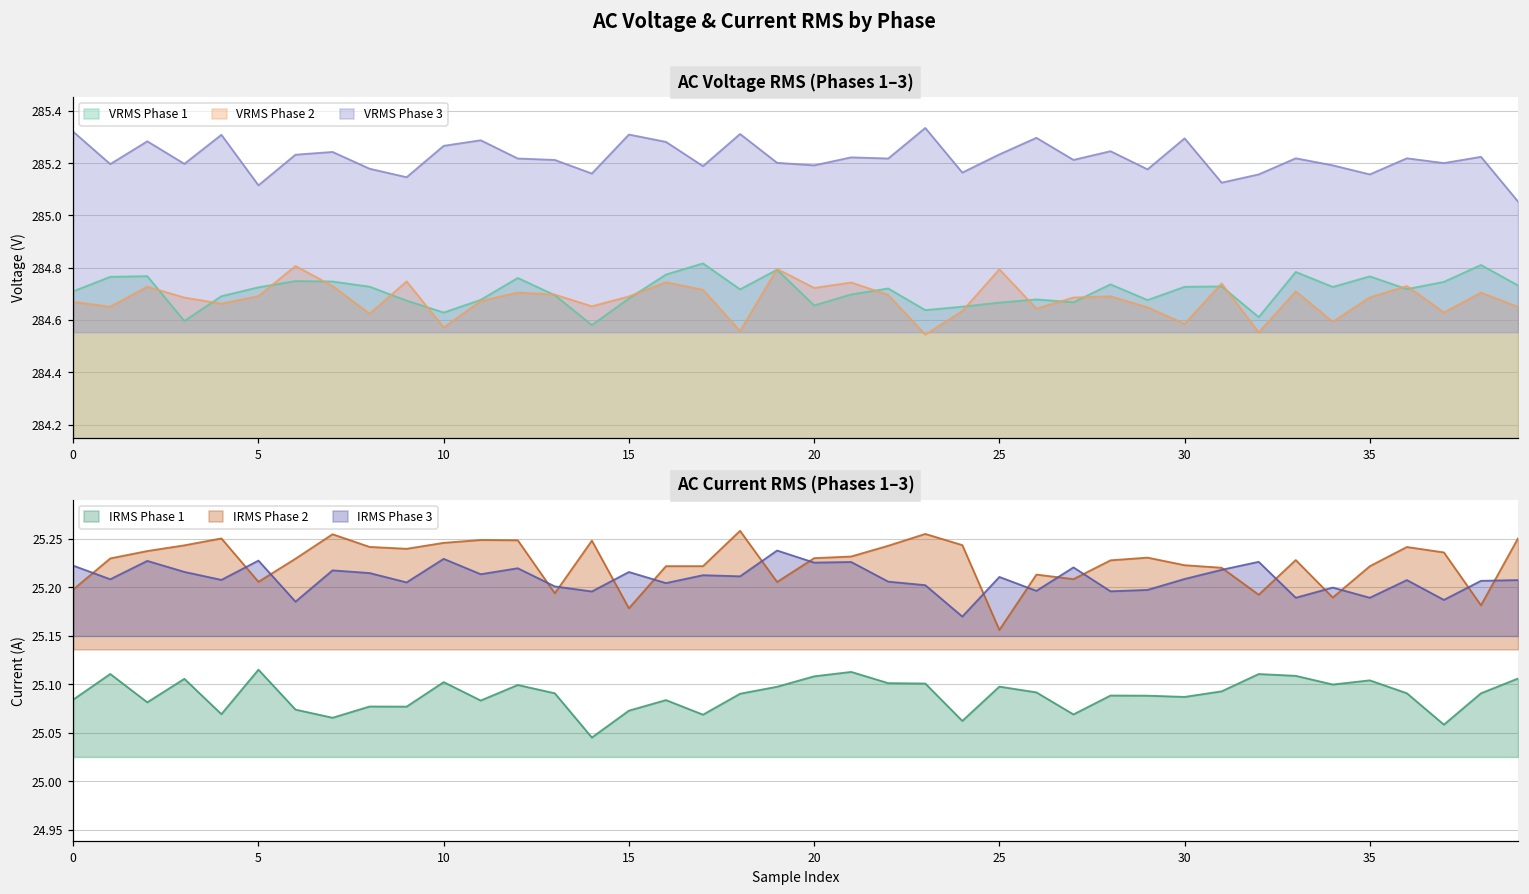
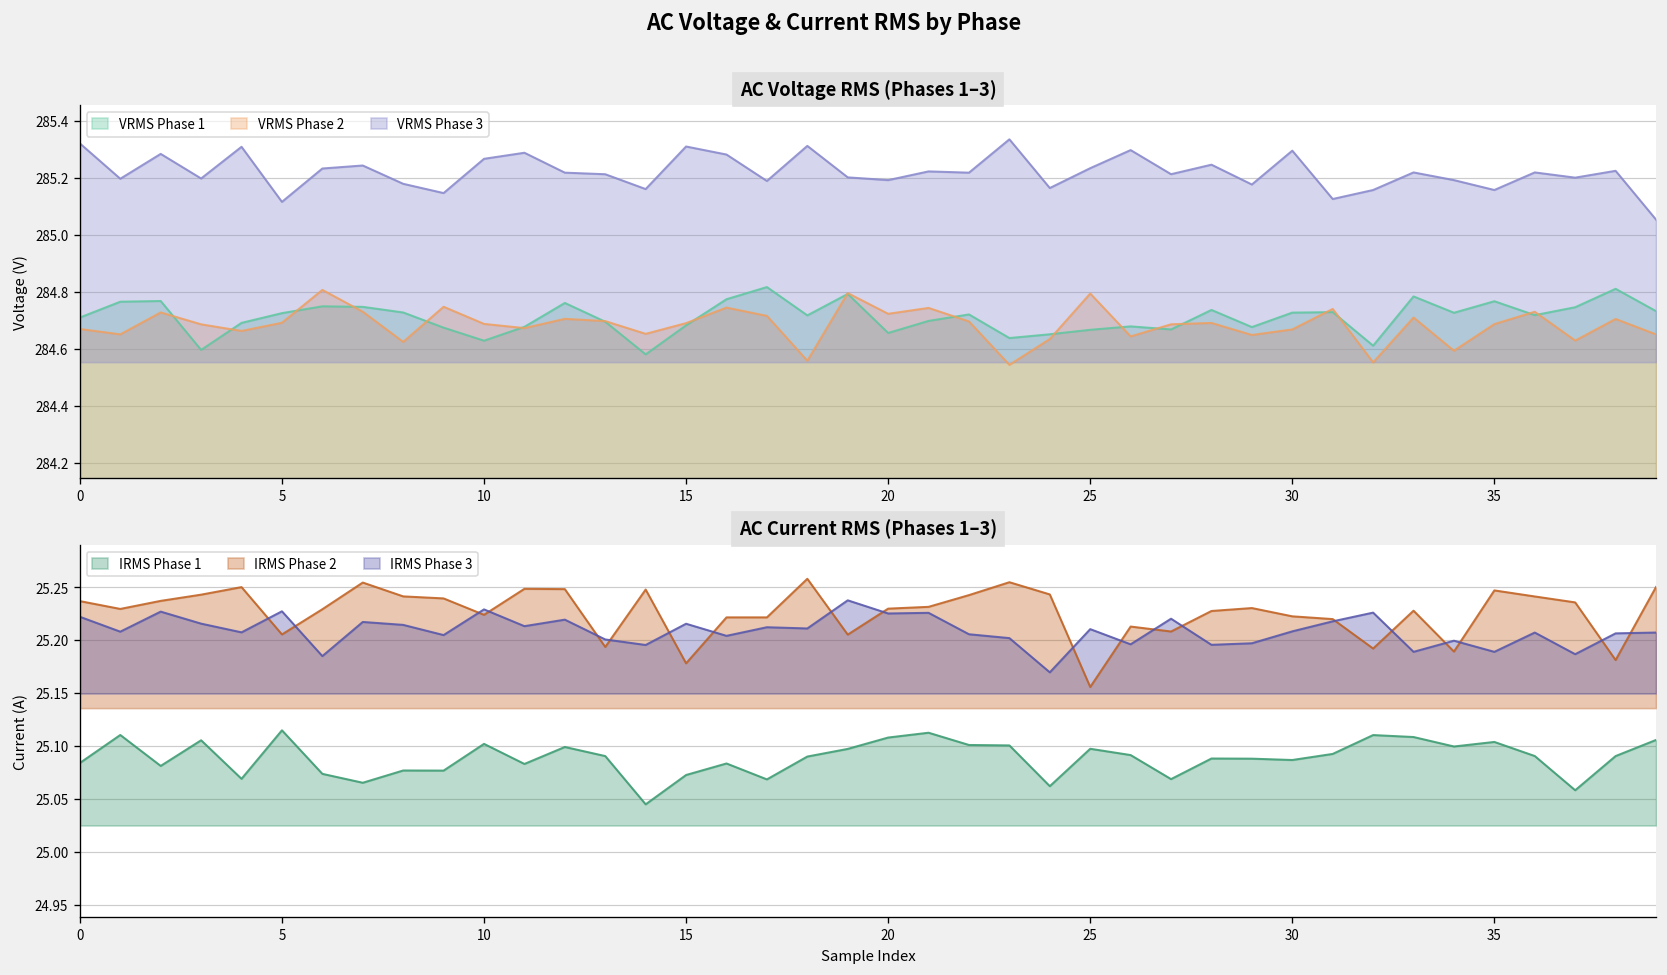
  {
    "AC Voltage RMS (Phases 1–3)": {
      "VRMS Phase 2": {
        "0": 284.67,
        "5": 284.69,
-       "10": 284.57,
+       "10": 284.69,
        "20": 284.72,
        "25": 284.79,
-       "30": 284.59,
+       "30": 284.67,
        "35": 284.69
      }
    },
    "AC Current RMS (Phases 1–3)": {
      "IRMS Phase 2": {
-       "0": 25.20,
+       "0": 25.24,
        "5": 25.21,
-       "10": 25.25,
+       "10": 25.22,
        "15": 25.18,
        "20": 25.23,
        "25": 25.16,
        "30": 25.22,
-       "35": 25.22
+       "35": 25.25
      }
    }
  }
